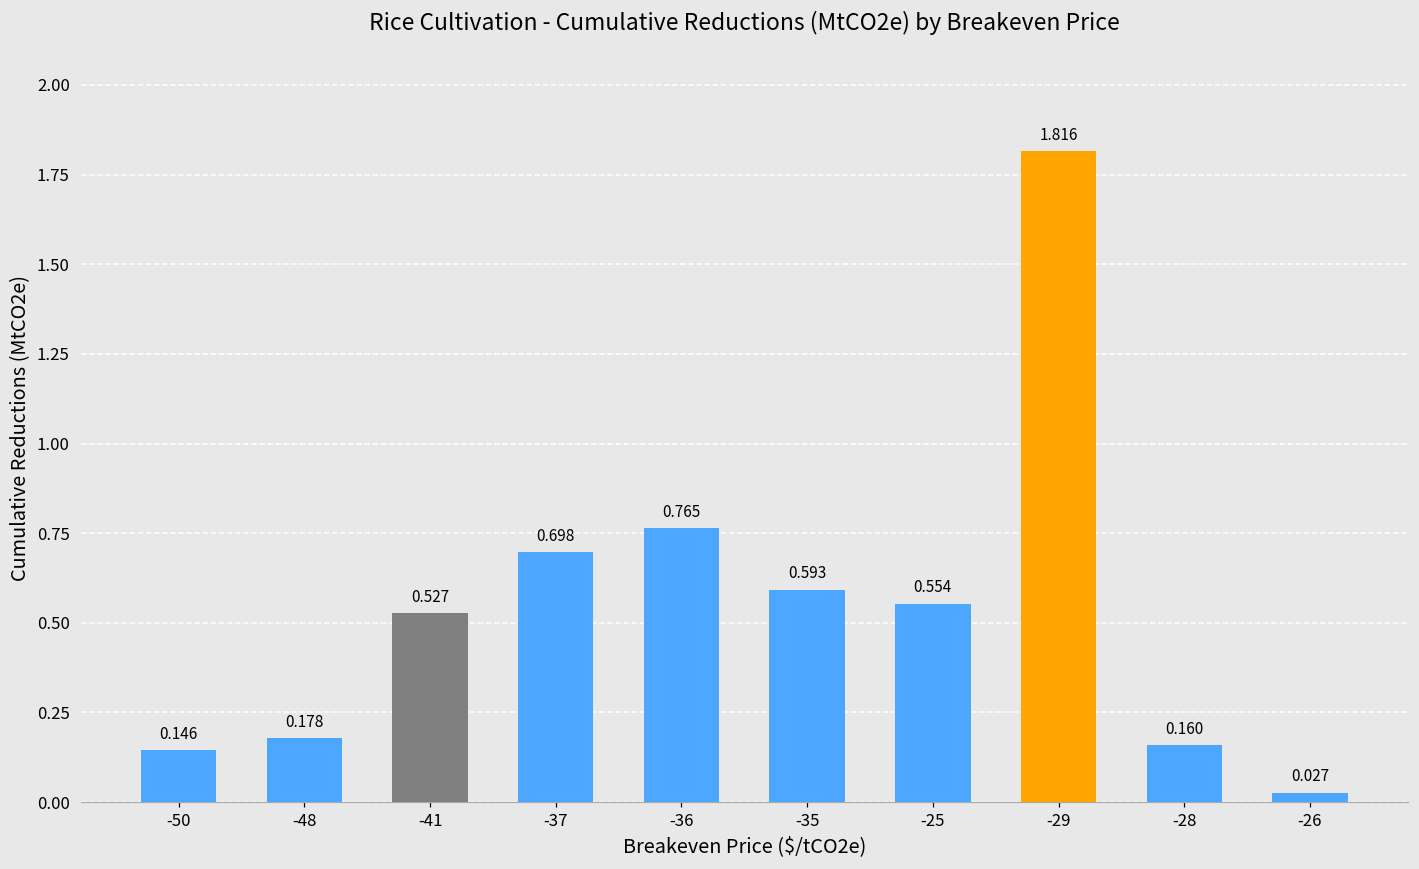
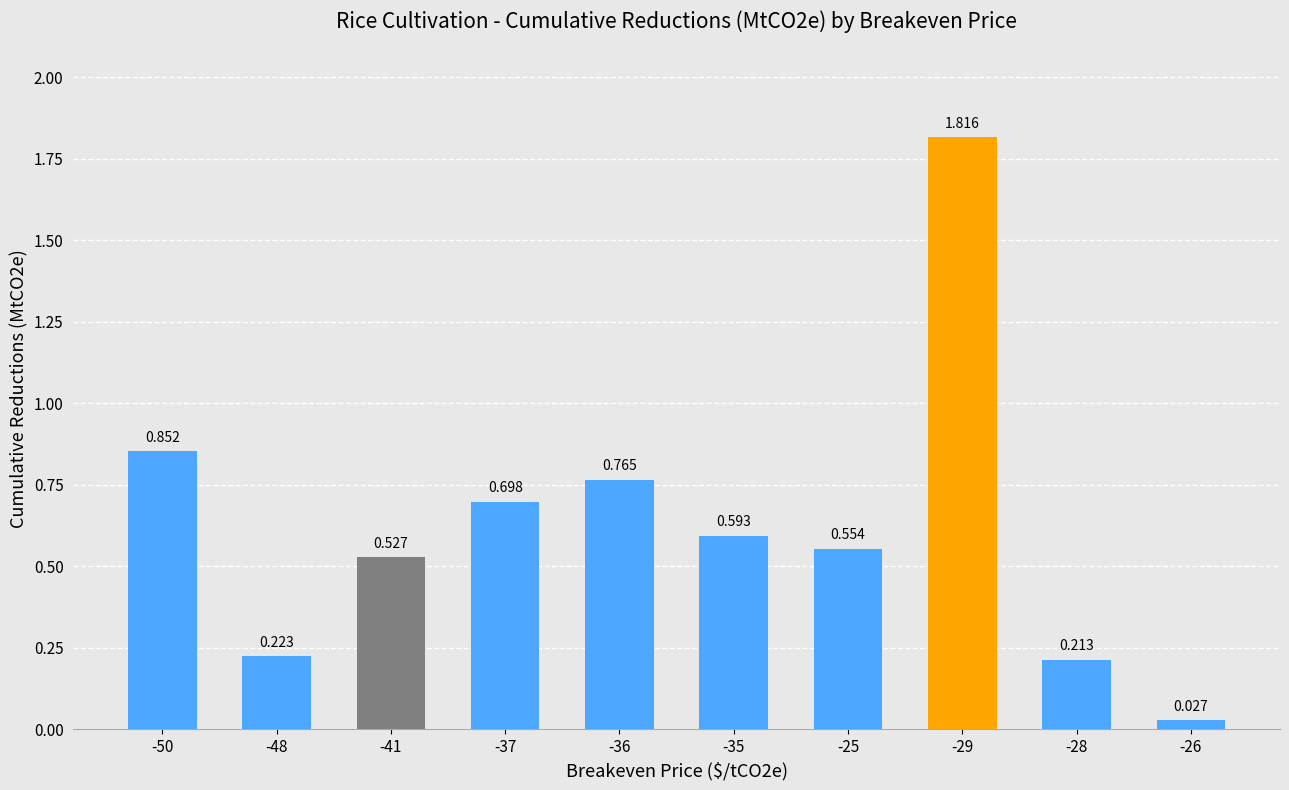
  {
-   "-50": 0.146,
-   "-48": 0.178,
+   "-50": 0.852,
+   "-48": 0.223,
    "-41": 0.527,
    "-37": 0.698,
    "-36": 0.765,
    "-35": 0.593,
    "-25": 0.554,
    "-29": 1.816,
-   "-28": 0.160,
+   "-28": 0.213,
    "-26": 0.027
  }
